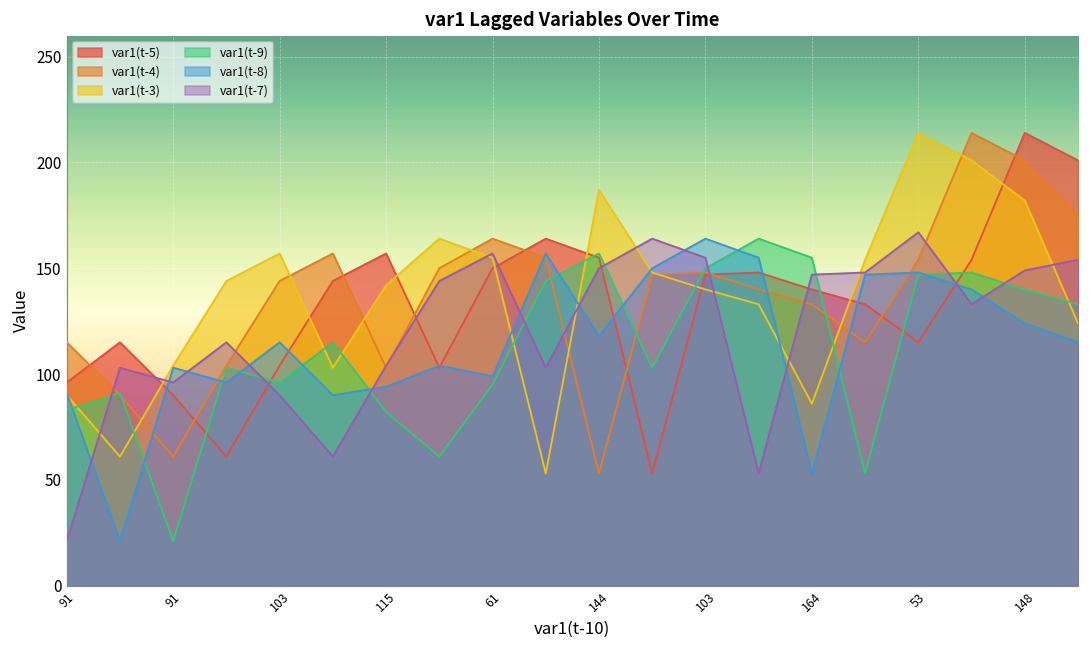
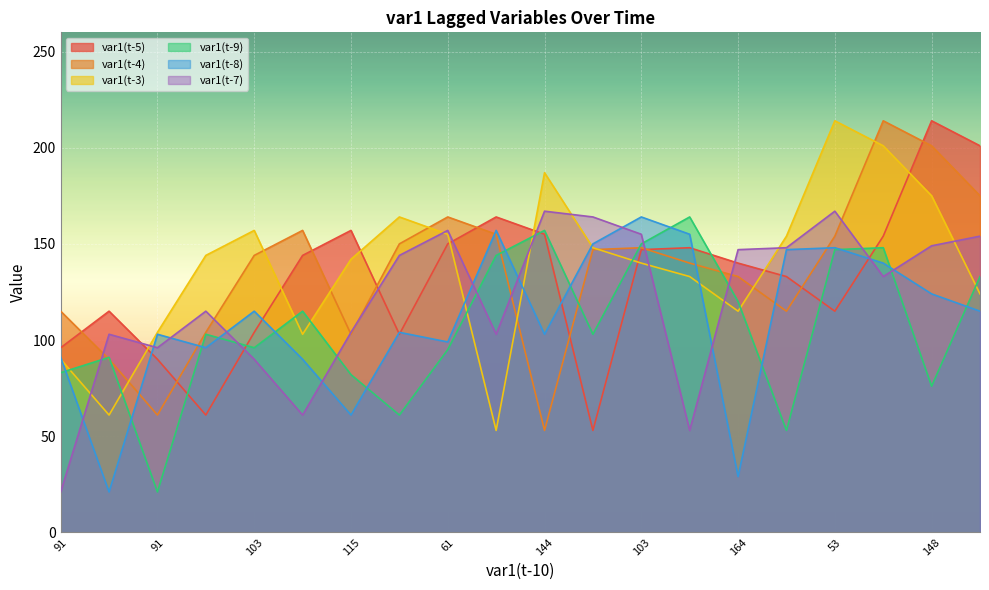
  {
    "var1(t-3)": {
      "115": 142,
      "61": 155,
      "144": 187,
-     "164": 86,
+     "164": 115,
      "53": 214,
-     "148": 182
+     "148": 175
    },
    "var1(t-9)": {
      "115": 82,
      "61": 95,
      "144": 157,
-     "164": 155,
-     "148": 140
+     "164": 120,
+     "148": 76
    },
    "var1(t-8)": {
-     "115": 94,
+     "115": 61,
      "61": 99,
-     "144": 118,
-     "164": 53,
+     "144": 103,
+     "164": 29,
      "148": 124
    },
    "var1(t-7)": {
      "61": 157,
-     "144": 150,
+     "144": 167,
      "164": 147,
      "53": 167,
      "148": 149
    }
  }
